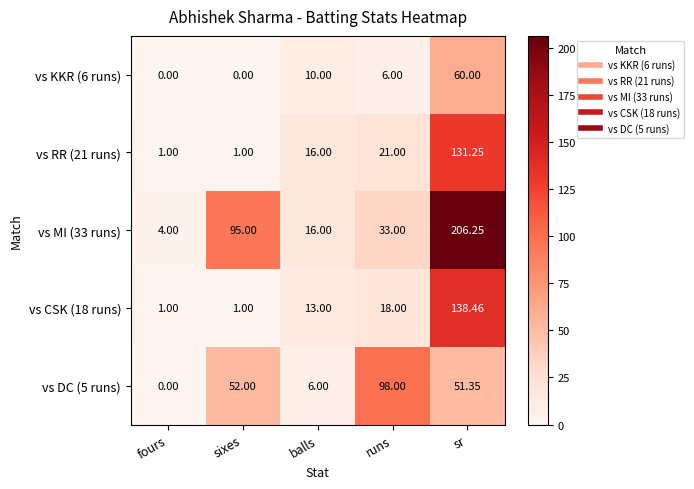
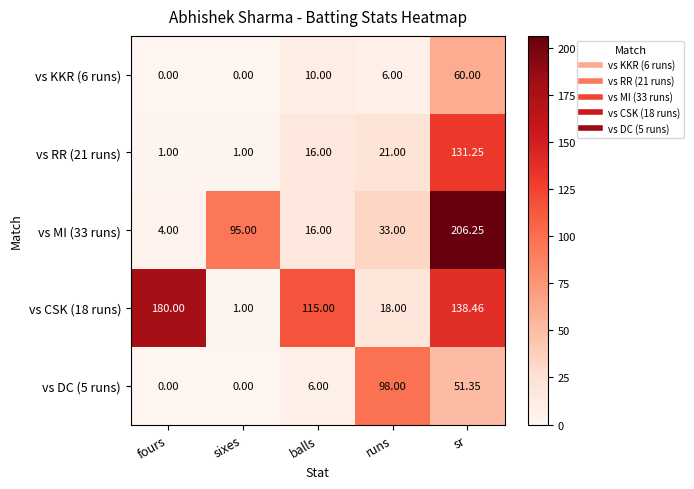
  {
    "vs KKR (6 runs)": {
      "fours": 0.00,
      "sixes": 0.00,
      "balls": 10.00,
      "runs": 6.00,
      "sr": 60.00
    },
    "vs RR (21 runs)": {
      "fours": 1.00,
      "sixes": 1.00,
      "balls": 16.00,
      "runs": 21.00,
      "sr": 131.25
    },
    "vs MI (33 runs)": {
      "fours": 4.00,
      "sixes": 95.00,
      "balls": 16.00,
      "runs": 33.00,
      "sr": 206.25
    },
    "vs CSK (18 runs)": {
-     "fours": 1.00,
+     "fours": 180.00,
      "sixes": 1.00,
-     "balls": 13.00,
+     "balls": 115.00,
      "runs": 18.00,
      "sr": 138.46
    },
    "vs DC (5 runs)": {
      "fours": 0.00,
-     "sixes": 52.00,
+     "sixes": 0.00,
      "balls": 6.00,
      "runs": 98.00,
      "sr": 51.35
    }
  }
